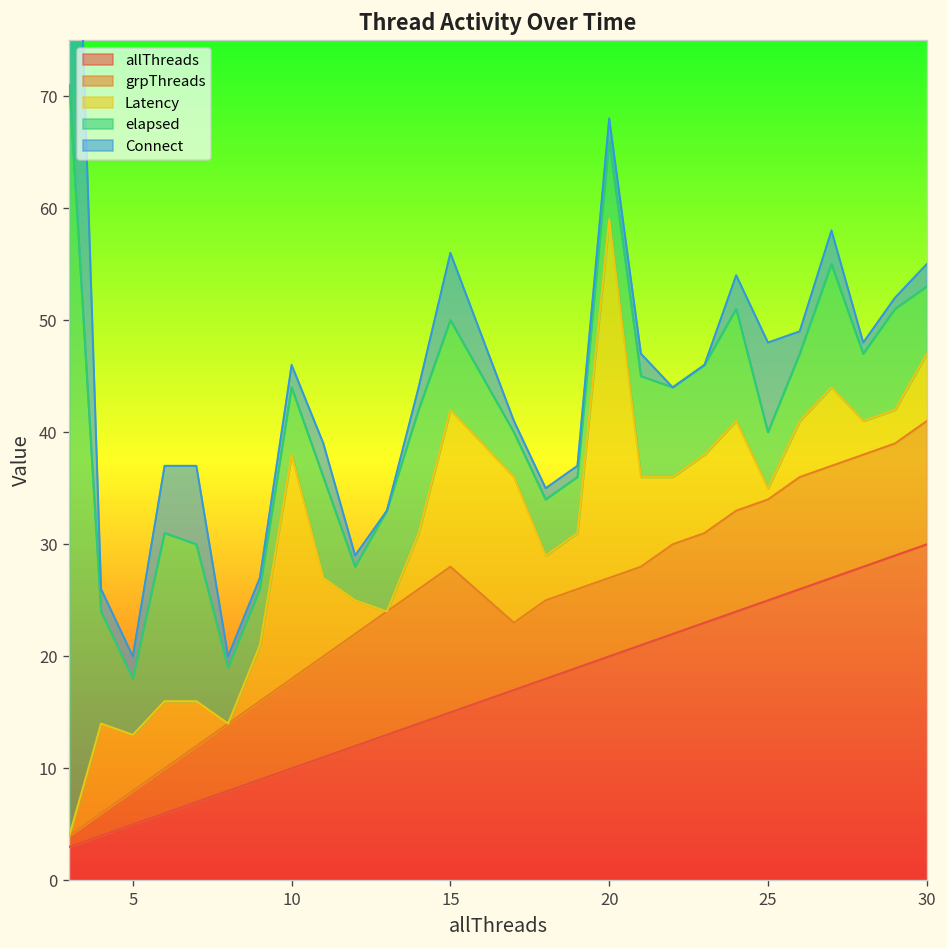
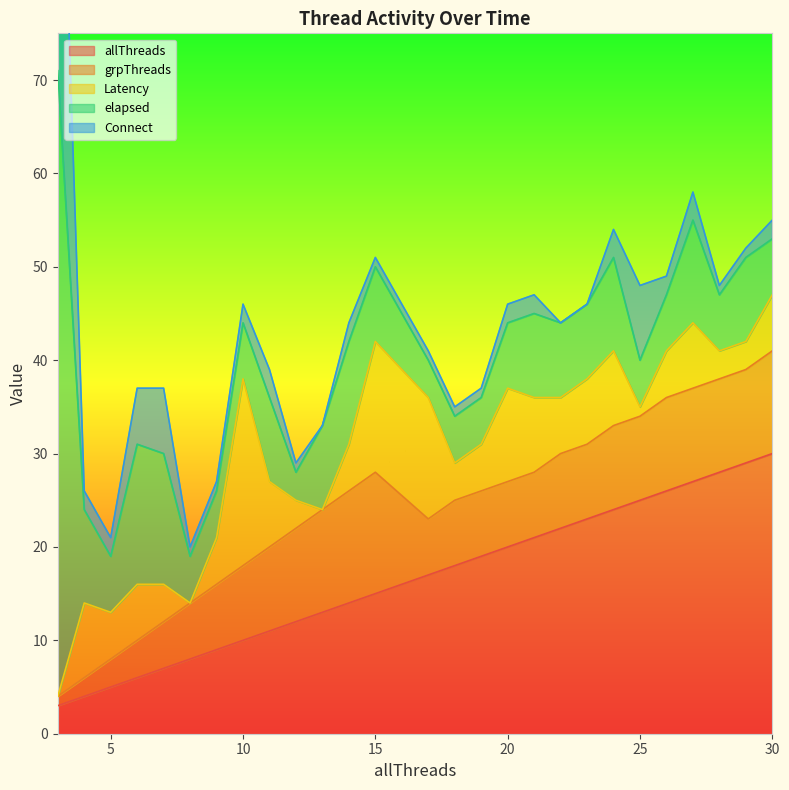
  {
    "Latency": {
      "5": 5,
      "10": 20,
      "15": 14,
-     "20": 32,
+     "20": 10,
      "25": 1,
      "30": 6
    },
    "elapsed": {
-     "5": 5,
+     "5": 6,
      "10": 6,
      "15": 8,
      "20": 7,
      "25": 5,
      "30": 6
    },
    "Connect": {
      "5": 2,
      "10": 2,
-     "15": 6,
+     "15": 1,
      "20": 2,
      "25": 8,
      "30": 2
    }
  }
